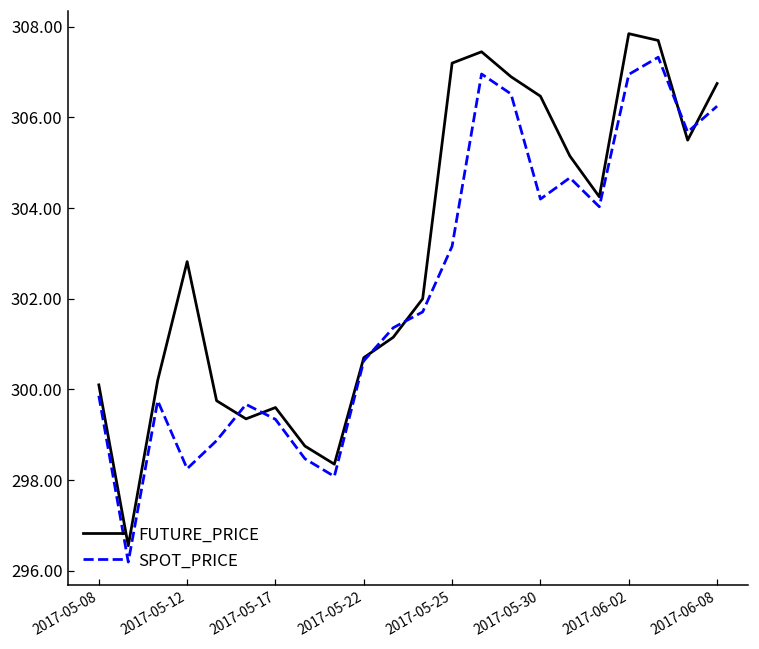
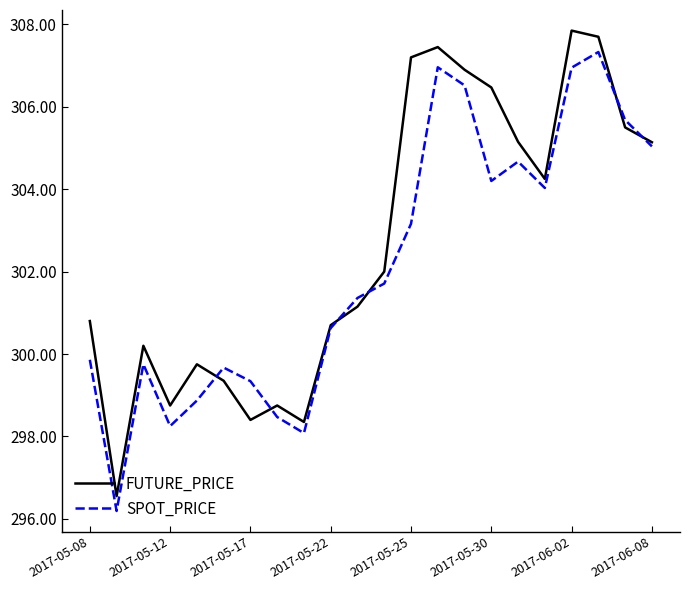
  {
    "FUTURE_PRICE": {
-     "2017-05-08": 300.1,
-     "2017-05-12": 302.8,
-     "2017-05-17": 299.6,
+     "2017-05-08": 300.8,
+     "2017-05-12": 298.8,
+     "2017-05-17": 298.4,
      "2017-05-22": 300.7,
      "2017-05-25": 307.2,
      "2017-05-30": 306.5,
      "2017-06-02": 307.9,
-     "2017-06-08": 306.8
+     "2017-06-08": 305.1
    },
    "SPOT_PRICE": {
      "2017-05-08": 299.9,
      "2017-05-12": 298.3,
      "2017-05-17": 299.3,
      "2017-05-22": 300.6,
      "2017-05-25": 303.2,
      "2017-05-30": 304.2,
      "2017-06-02": 307.0,
-     "2017-06-08": 306.3
+     "2017-06-08": 305.0
    }
  }
